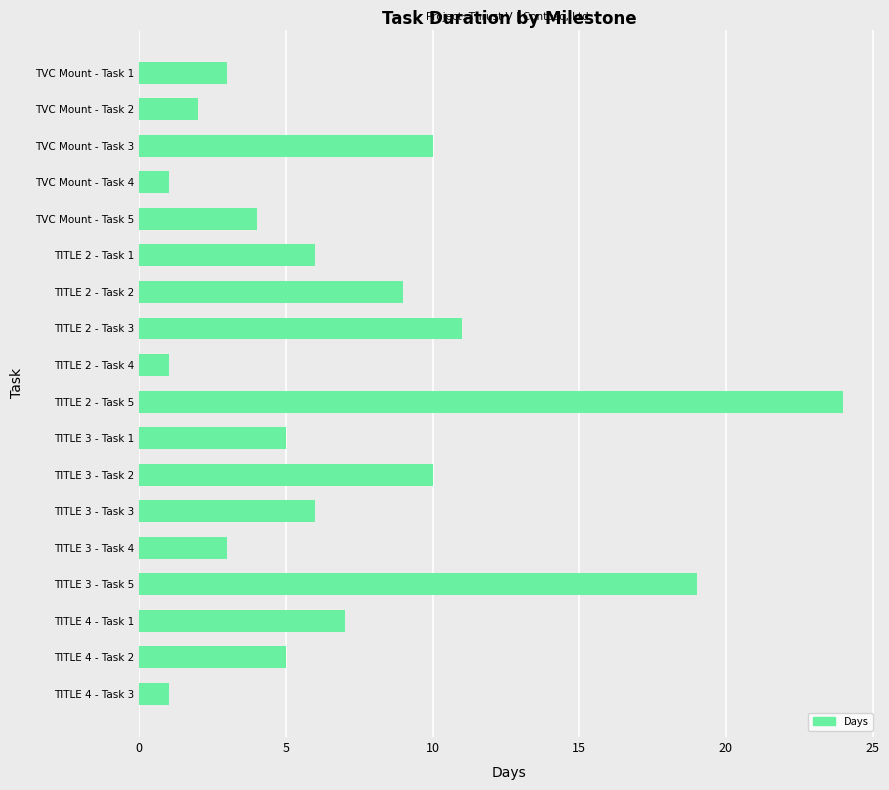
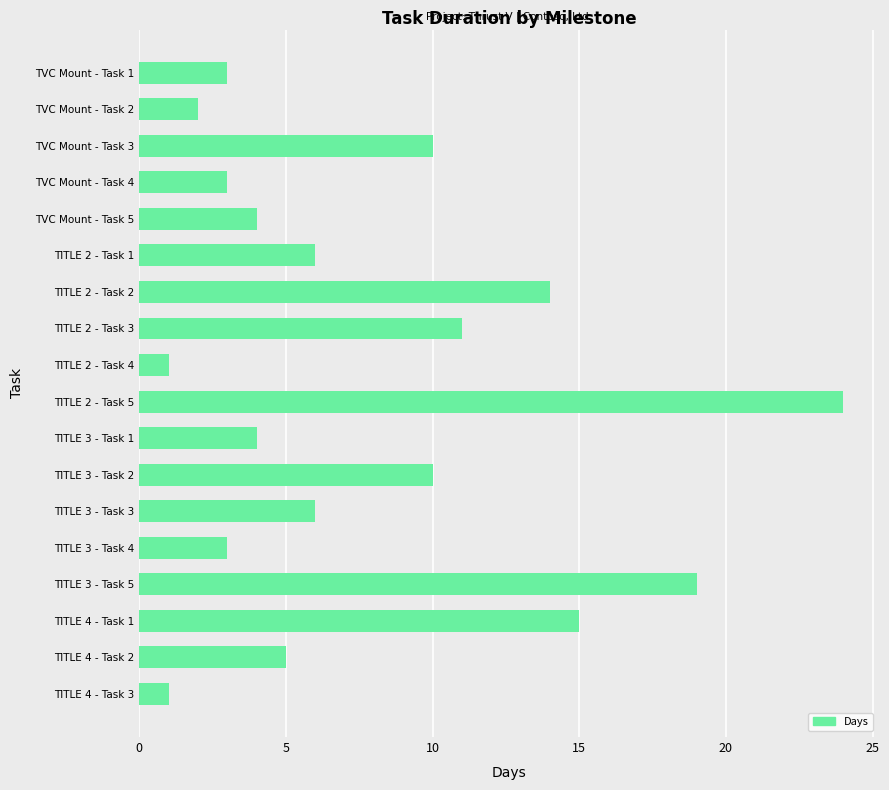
  {
    "TVC Mount - Task 1": 3,
    "TVC Mount - Task 2": 2,
    "TVC Mount - Task 3": 10,
-   "TVC Mount - Task 4": 1,
+   "TVC Mount - Task 4": 3,
    "TVC Mount - Task 5": 4,
    "TITLE 2 - Task 1": 6,
-   "TITLE 2 - Task 2": 9,
+   "TITLE 2 - Task 2": 14,
    "TITLE 2 - Task 3": 11,
    "TITLE 2 - Task 4": 1,
    "TITLE 2 - Task 5": 24,
-   "TITLE 3 - Task 1": 5,
+   "TITLE 3 - Task 1": 4,
    "TITLE 3 - Task 2": 10,
    "TITLE 3 - Task 3": 6,
    "TITLE 3 - Task 4": 3,
    "TITLE 3 - Task 5": 19,
-   "TITLE 4 - Task 1": 7,
+   "TITLE 4 - Task 1": 15,
    "TITLE 4 - Task 2": 5,
    "TITLE 4 - Task 3": 1
  }
